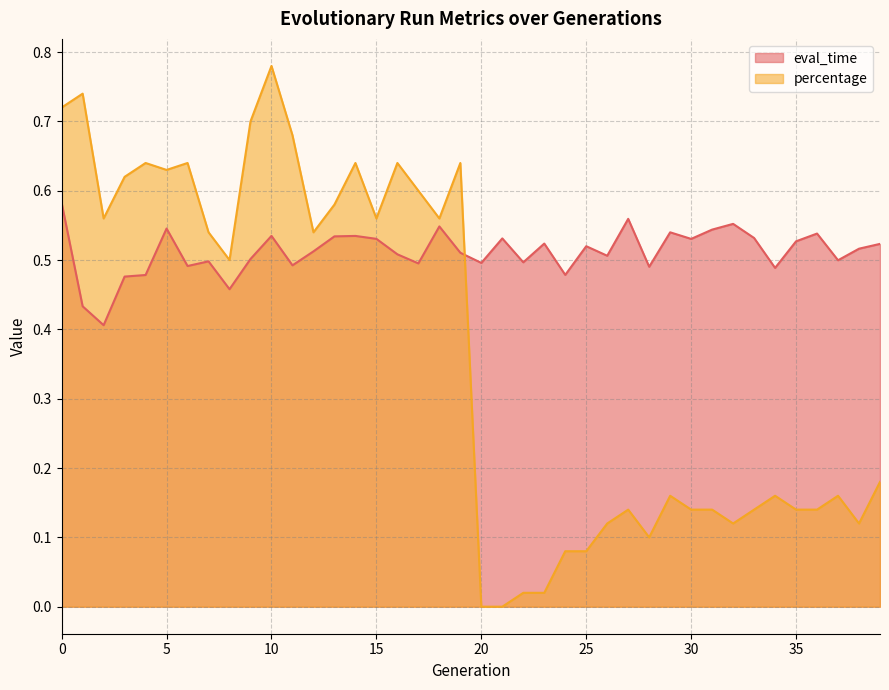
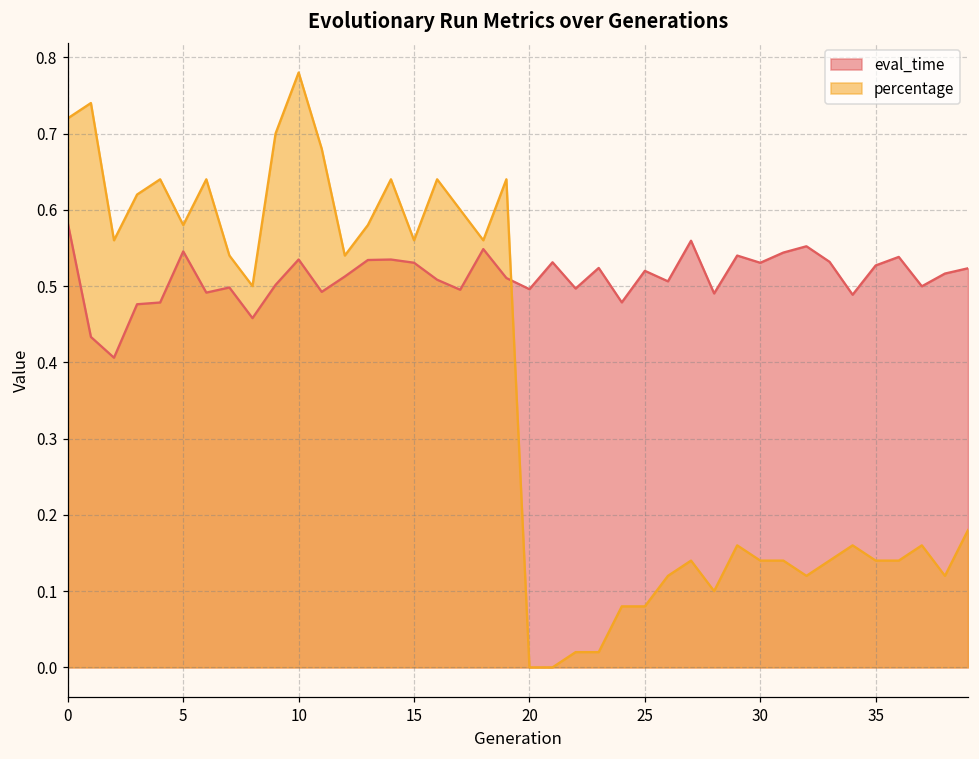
  {
    "eval_time": {
      "0": 0.58,
      "5": 0.55,
      "10": 0.53,
      "15": 0.53,
      "20": 0.50,
      "25": 0.52,
      "30": 0.53,
      "35": 0.53
    },
    "percentage": {
      "0": 0.72,
-     "5": 0.63,
+     "5": 0.58,
      "10": 0.78,
      "15": 0.56,
      "20": 0.00,
      "25": 0.08,
      "30": 0.14,
      "35": 0.14
    }
  }
